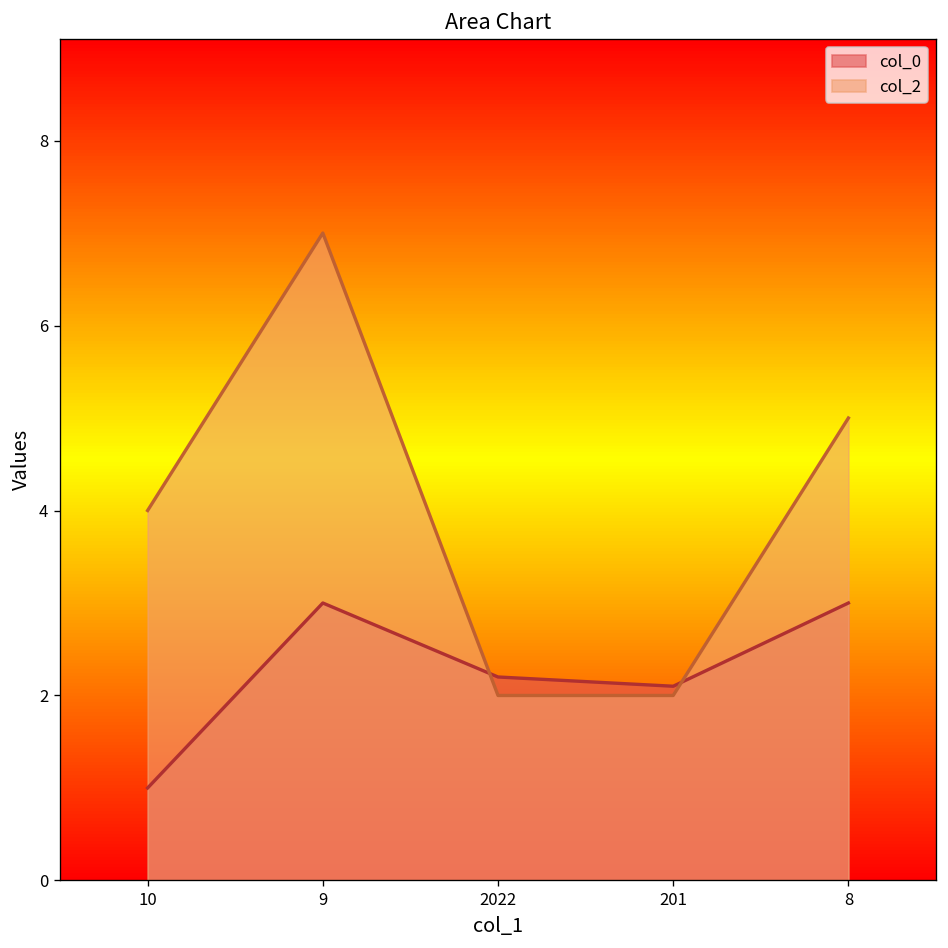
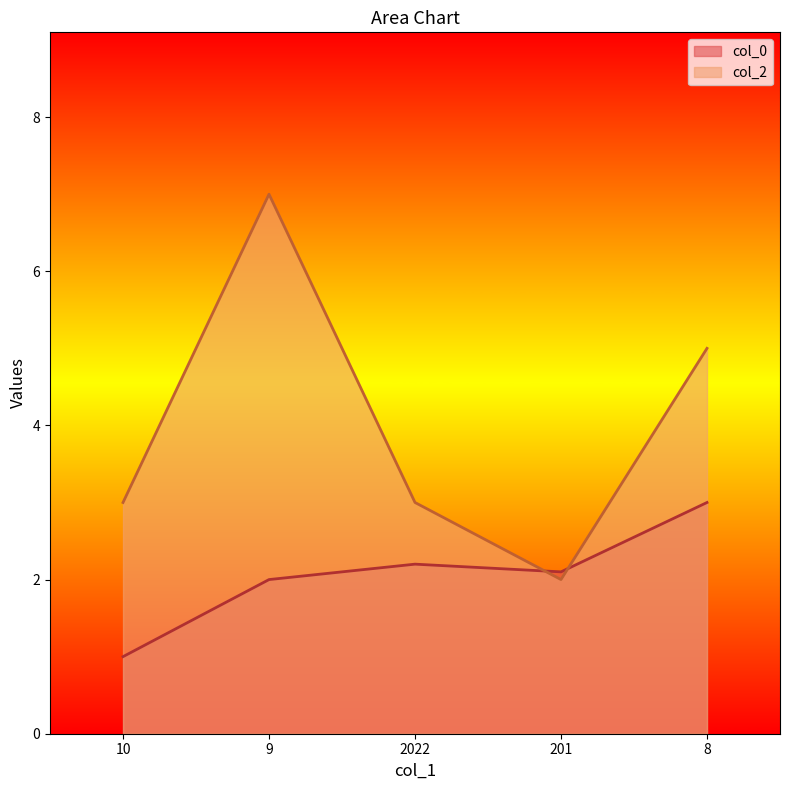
  {
    "col_0": {
      "10": 1,
-     "9": 3,
+     "9": 2,
      "2022": 2.2,
      "201": 2.1,
      "8": 3
    },
    "col_2": {
-     "10": 4,
+     "10": 3,
      "9": 7,
-     "2022": 2,
+     "2022": 3,
      "201": 2,
      "8": 5
    }
  }
